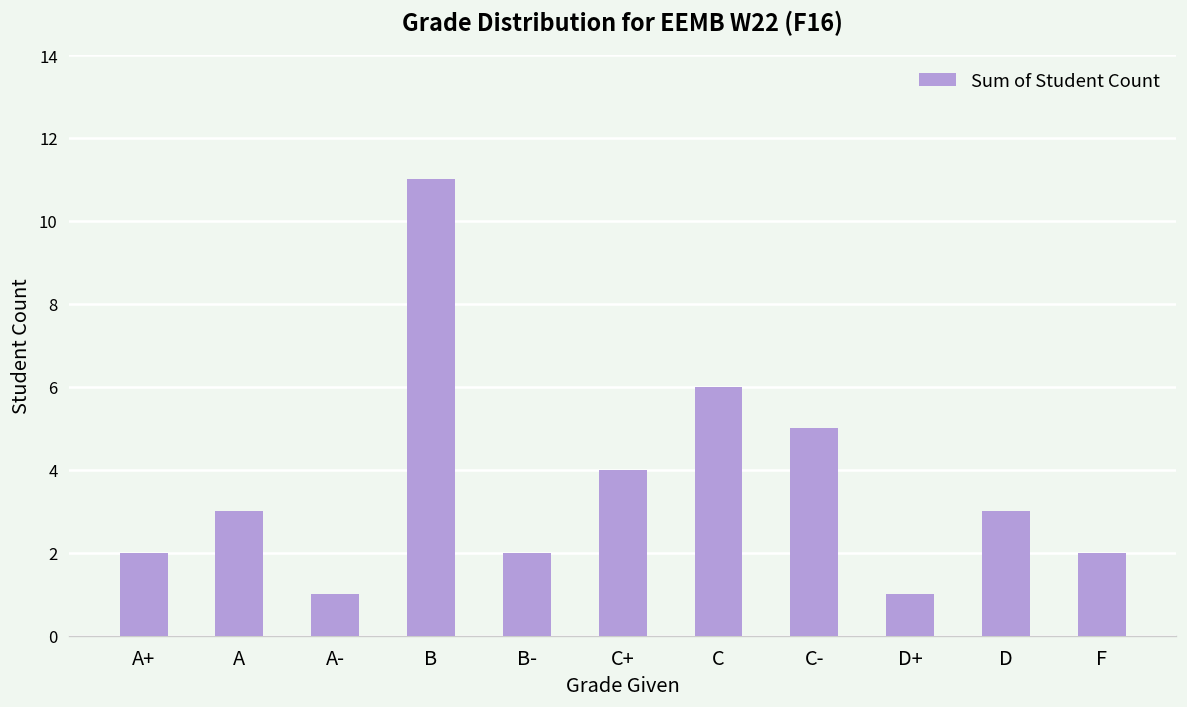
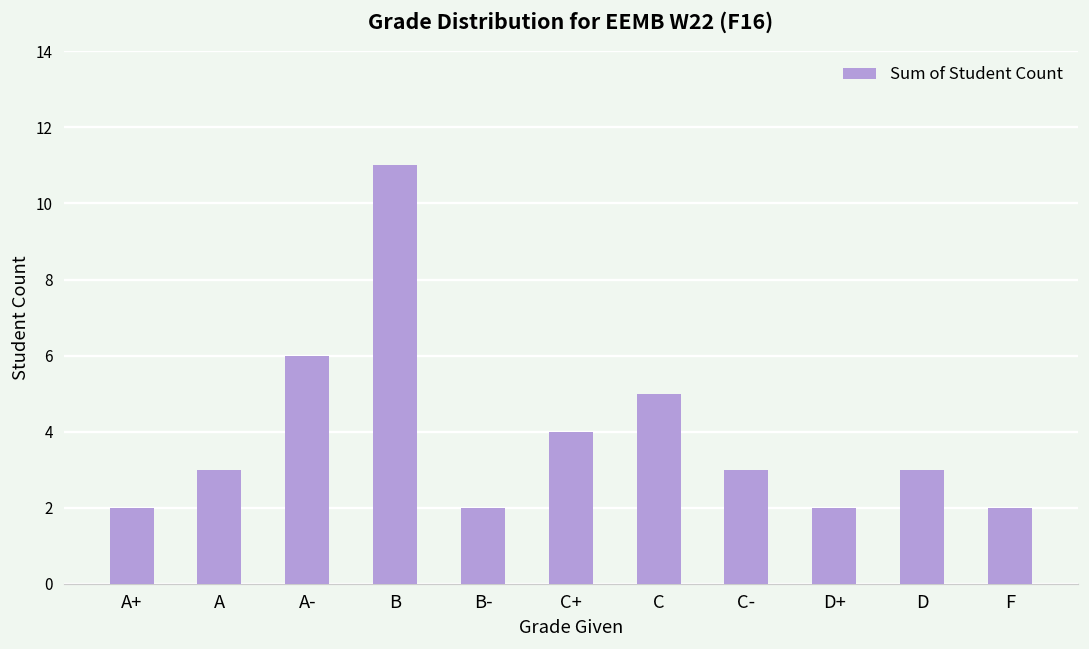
  {
    "A+": 2,
    "A": 3,
-   "A-": 1,
+   "A-": 6,
    "B": 11,
    "B-": 2,
    "C+": 4,
-   "C": 6,
-   "C-": 5,
-   "D+": 1,
+   "C": 5,
+   "C-": 3,
+   "D+": 2,
    "D": 3,
    "F": 2
  }
